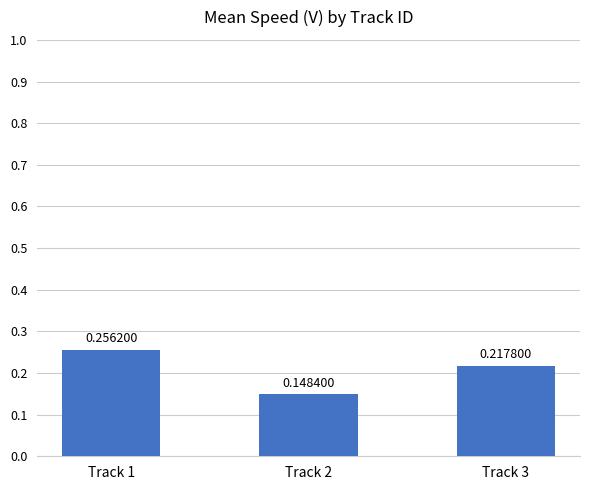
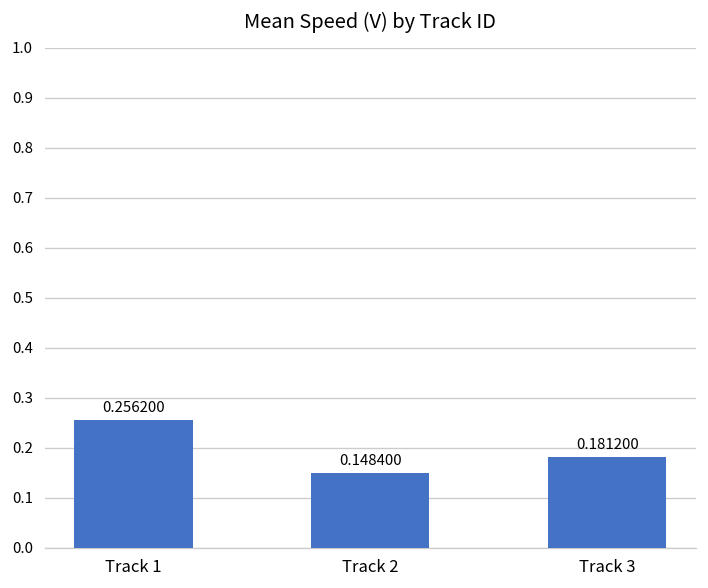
  {
    "Track 1": 0.256200,
    "Track 2": 0.148400,
-   "Track 3": 0.217800
+   "Track 3": 0.181200
  }
